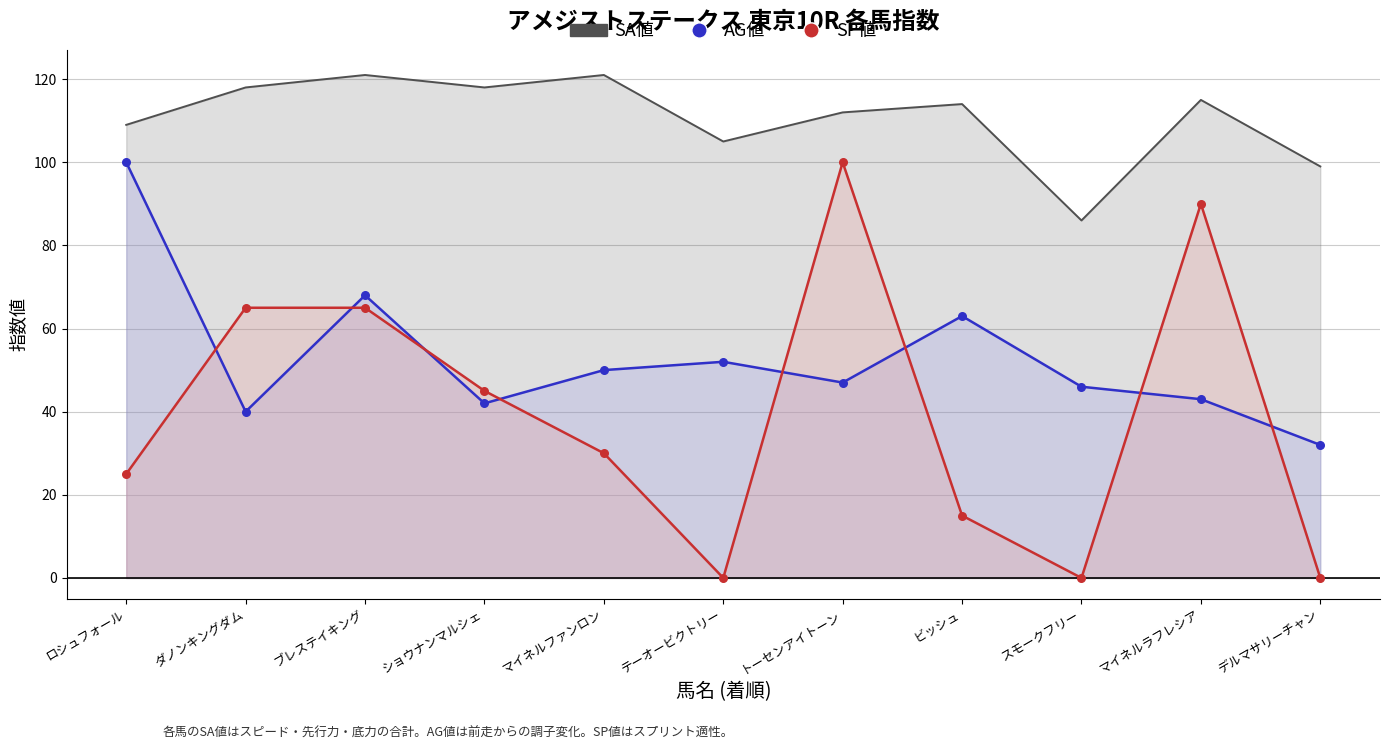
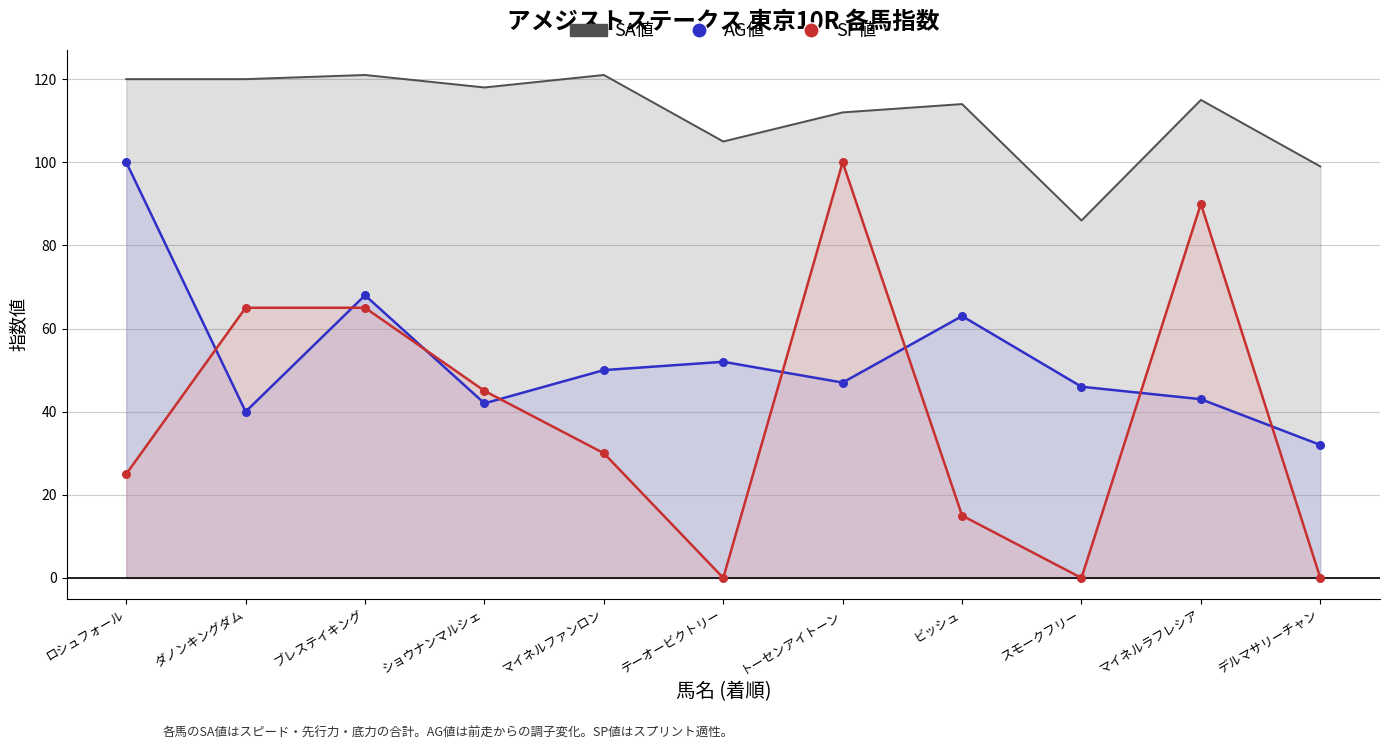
  {
    "SA値": {
-     "ロシュフォール": 109,
-     "ダノンキングダム": 118,
+     "ロシュフォール": 120,
+     "ダノンキングダム": 120,
      "ブレステイキング": 121,
      "ショウナンマルシェ": 118,
      "マイネルファンロン": 121,
      "テーオービクトリー": 105,
      "トーセンアイトーン": 112,
      "ビッシュ": 114,
      "スモークフリー": 86,
      "マイネルラフレシア": 115,
      "デルマサリーチャン": 99
    }
  }
